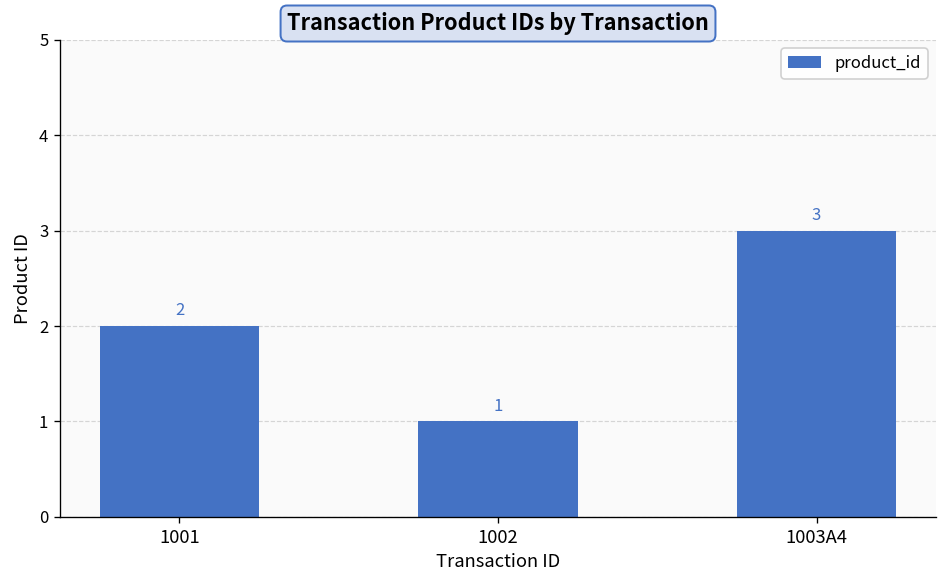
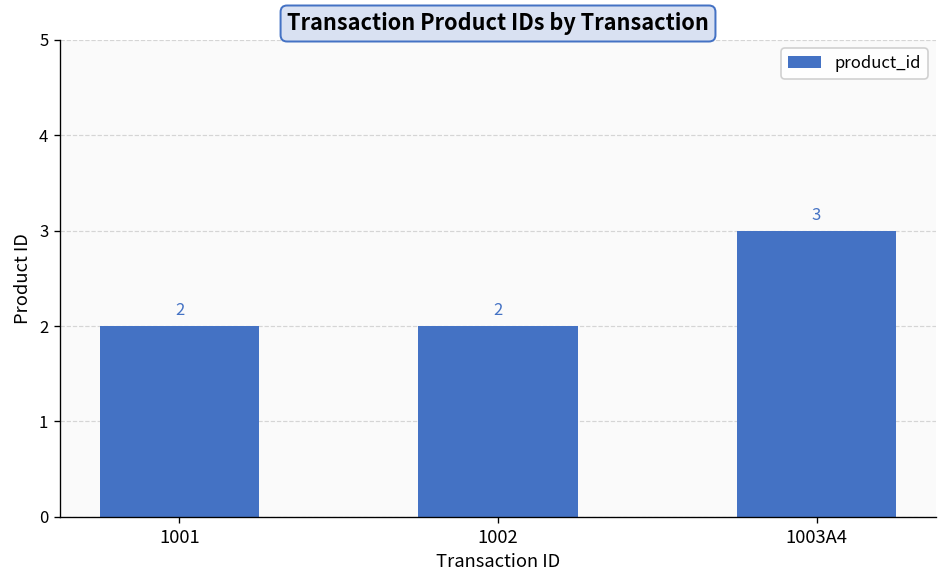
  {
    "1001": 2,
-   "1002": 1,
+   "1002": 2,
    "1003A4": 3
  }
